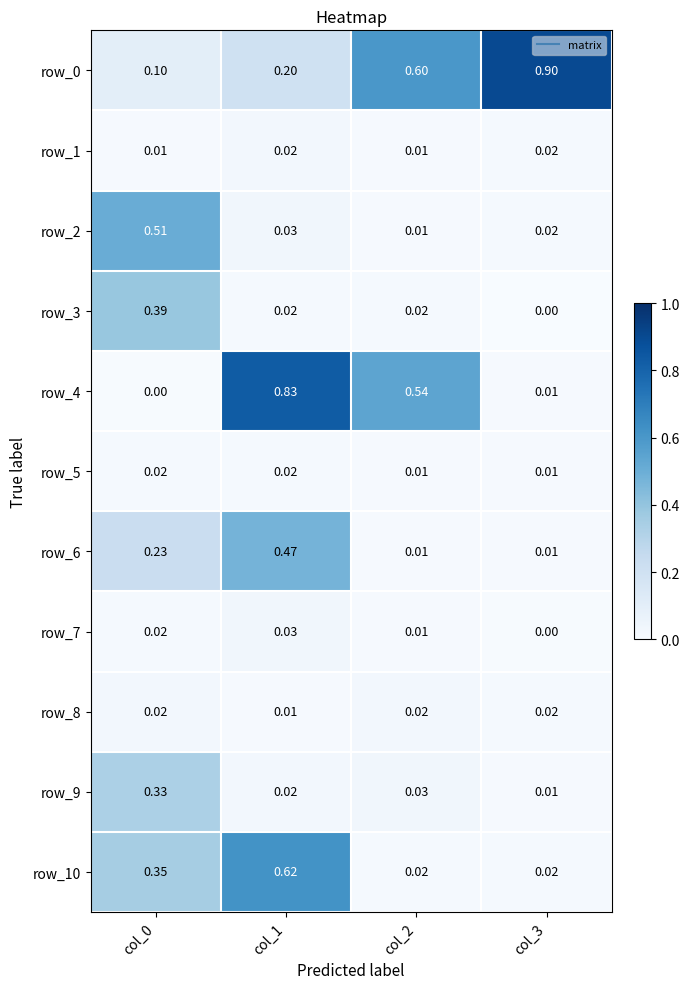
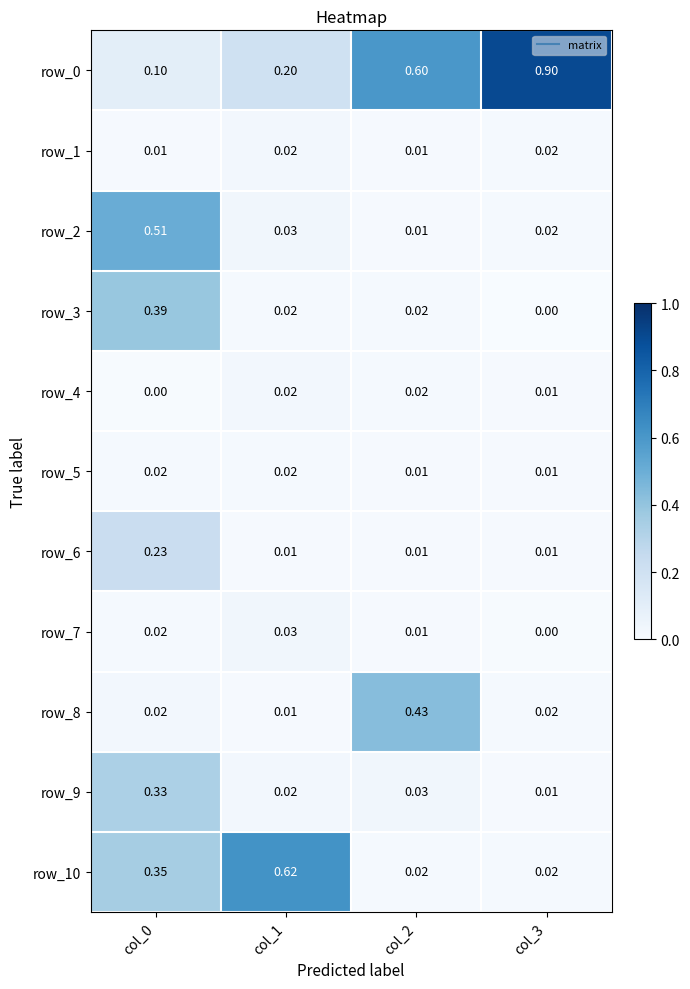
  {
    "row_0": {
      "col_0": 0.10,
      "col_1": 0.20,
      "col_2": 0.60,
      "col_3": 0.90
    },
    "row_1": {
      "col_0": 0.01,
      "col_1": 0.02,
      "col_2": 0.01,
      "col_3": 0.02
    },
    "row_2": {
      "col_0": 0.51,
      "col_1": 0.03,
      "col_2": 0.01,
      "col_3": 0.02
    },
    "row_3": {
      "col_0": 0.39,
      "col_1": 0.02,
      "col_2": 0.02,
      "col_3": 0.00
    },
    "row_4": {
      "col_0": 0.00,
-     "col_1": 0.83,
-     "col_2": 0.54,
+     "col_1": 0.02,
+     "col_2": 0.02,
      "col_3": 0.01
    },
    "row_5": {
      "col_0": 0.02,
      "col_1": 0.02,
      "col_2": 0.01,
      "col_3": 0.01
    },
    "row_6": {
      "col_0": 0.23,
-     "col_1": 0.47,
+     "col_1": 0.01,
      "col_2": 0.01,
      "col_3": 0.01
    },
    "row_7": {
      "col_0": 0.02,
      "col_1": 0.03,
      "col_2": 0.01,
      "col_3": 0.00
    },
    "row_8": {
      "col_0": 0.02,
      "col_1": 0.01,
-     "col_2": 0.02,
+     "col_2": 0.43,
      "col_3": 0.02
    },
    "row_9": {
      "col_0": 0.33,
      "col_1": 0.02,
      "col_2": 0.03,
      "col_3": 0.01
    },
    "row_10": {
      "col_0": 0.35,
      "col_1": 0.62,
      "col_2": 0.02,
      "col_3": 0.02
    }
  }
